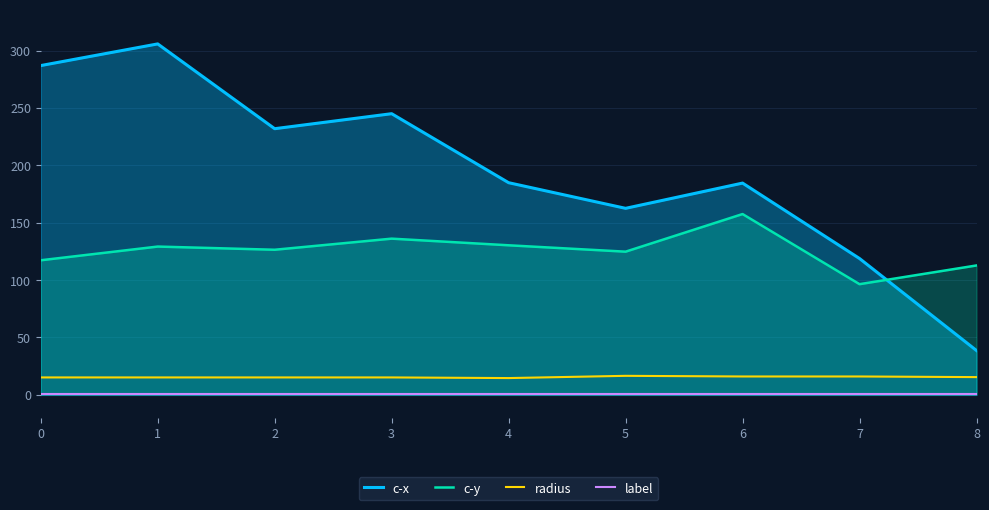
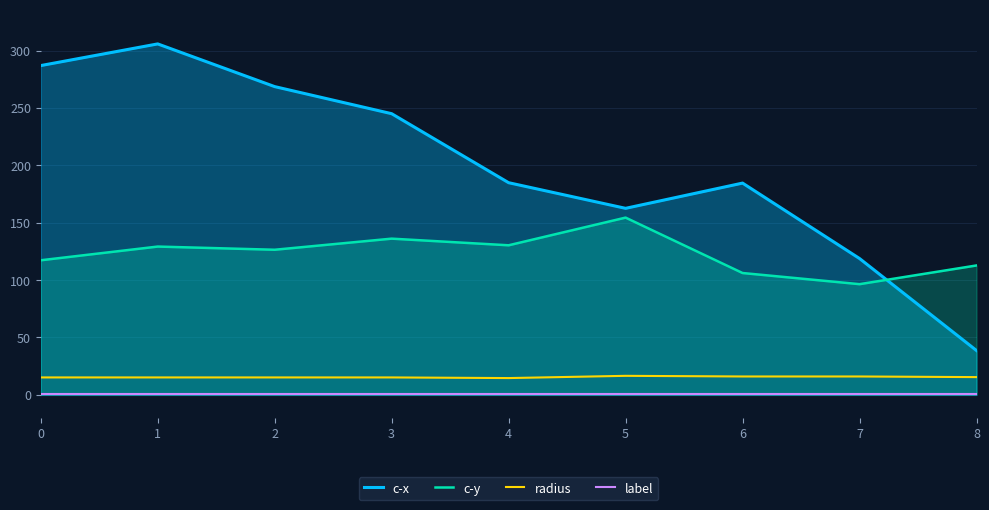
  {
    "c-x": {
      "0": 287,
      "1": 306,
-     "2": 232,
+     "2": 269,
      "3": 245,
      "4": 185,
      "5": 163,
      "6": 185,
      "7": 119,
      "8": 39
    },
    "c-y": {
      "0": 117,
      "1": 129,
      "2": 126,
      "3": 136,
      "4": 130,
-     "5": 125,
-     "6": 158,
+     "5": 154,
+     "6": 106,
      "7": 96,
      "8": 113
    },
    "radius": {
      "0": 15,
      "1": 15,
      "2": 15,
      "3": 15,
      "4": 15,
      "5": 16,
      "6": 16,
      "7": 16,
      "8": 15
    },
    "label": {
      "0": 1,
      "1": 1,
      "2": 1,
      "3": 1,
      "4": 1,
      "5": 1,
      "6": 1,
      "7": 1,
      "8": 1
    }
  }
